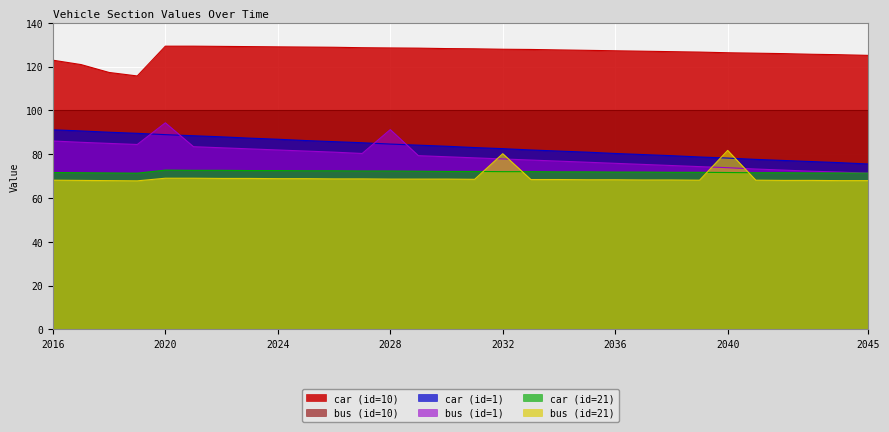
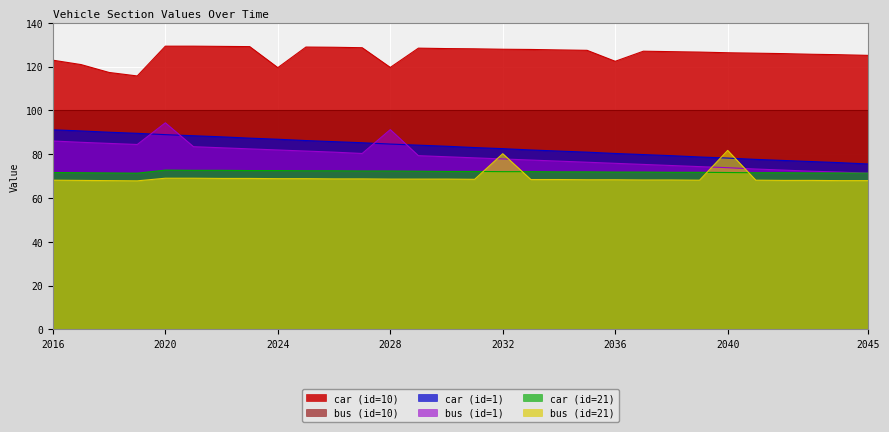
  {
    "car (id=10)": {
      "2016": 123,
      "2020": 129,
-     "2024": 129,
-     "2028": 129,
+     "2024": 120,
+     "2028": 120,
      "2032": 128,
-     "2036": 127,
+     "2036": 122,
      "2040": 126,
      "2045": 125
    },
    "bus (id=10)": {
      "2016": 100,
      "2020": 100,
      "2024": 100,
      "2028": 100,
      "2032": 100,
      "2036": 100,
      "2040": 100,
      "2045": 100
    },
    "car (id=1)": {
      "2016": 91,
      "2020": 89,
      "2024": 87,
      "2028": 85,
      "2032": 83,
      "2036": 80,
      "2040": 78,
      "2045": 76
    },
    "bus (id=1)": {
      "2016": 86,
      "2020": 94,
      "2024": 82,
      "2028": 91,
      "2032": 78,
      "2036": 76,
      "2040": 74
    },
    "car (id=21)": {
      "2016": 72,
      "2020": 73,
      "2024": 73,
      "2028": 72,
      "2032": 72,
      "2036": 72,
      "2040": 72
    },
    "bus (id=21)": {
      "2016": 68,
      "2020": 69,
      "2024": 69,
      "2028": 69,
      "2032": 80,
      "2036": 68,
      "2040": 82,
      "2045": 68
    }
  }
